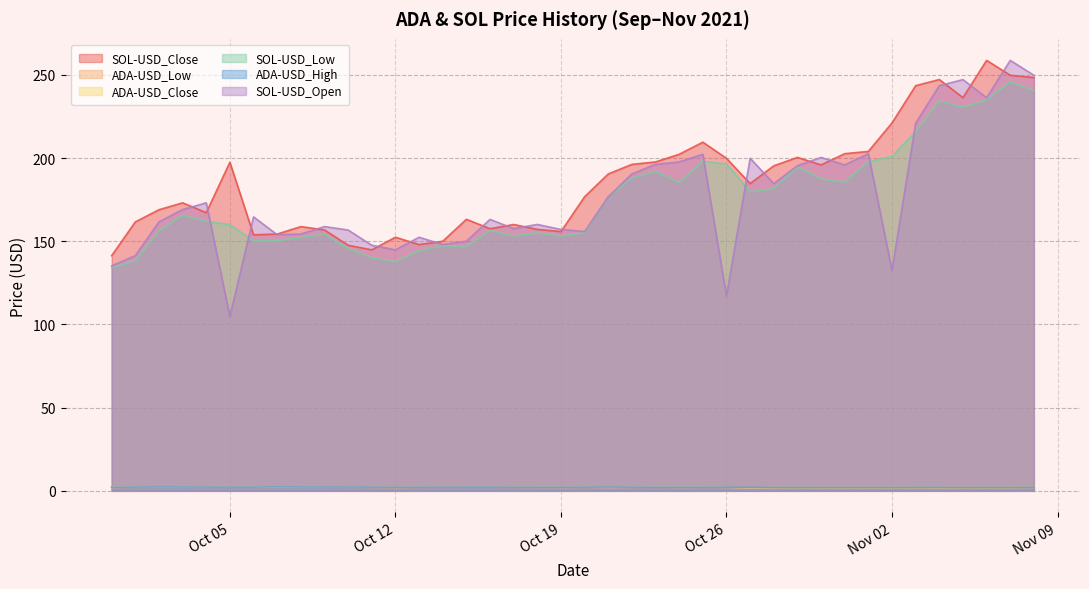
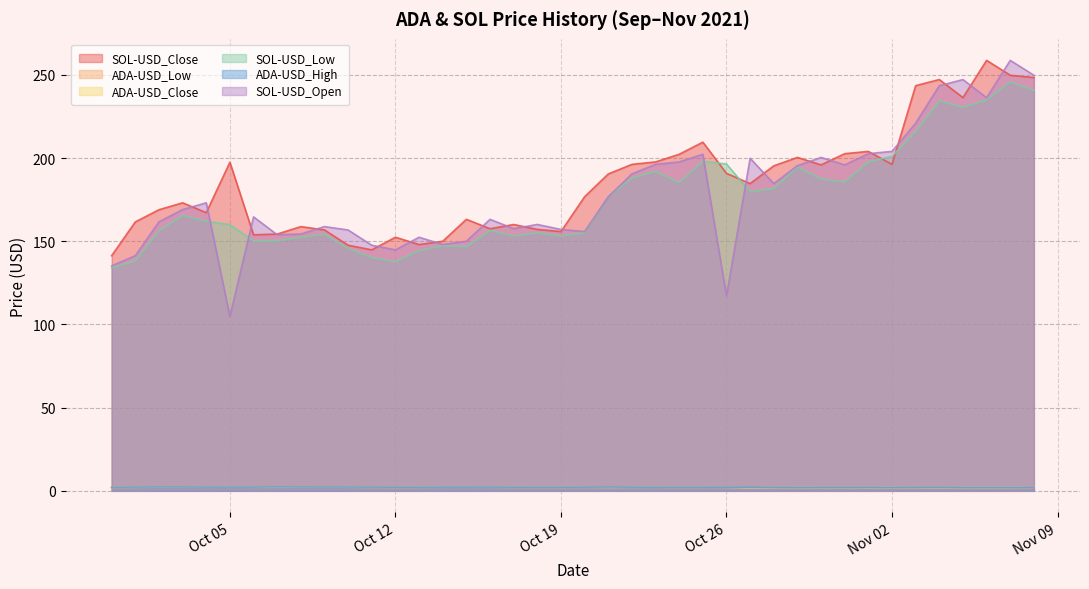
  {
    "SOL-USD_Close": {
      "Oct 05": 198,
      "Oct 12": 152,
-     "Oct 26": 200,
-     "Nov 02": 221
+     "Oct 26": 191,
+     "Nov 02": 196
    },
    "SOL-USD_Open": {
      "Oct 05": 105,
      "Oct 12": 145,
      "Oct 26": 117,
-     "Nov 02": 132
+     "Nov 02": 204
    }
  }
